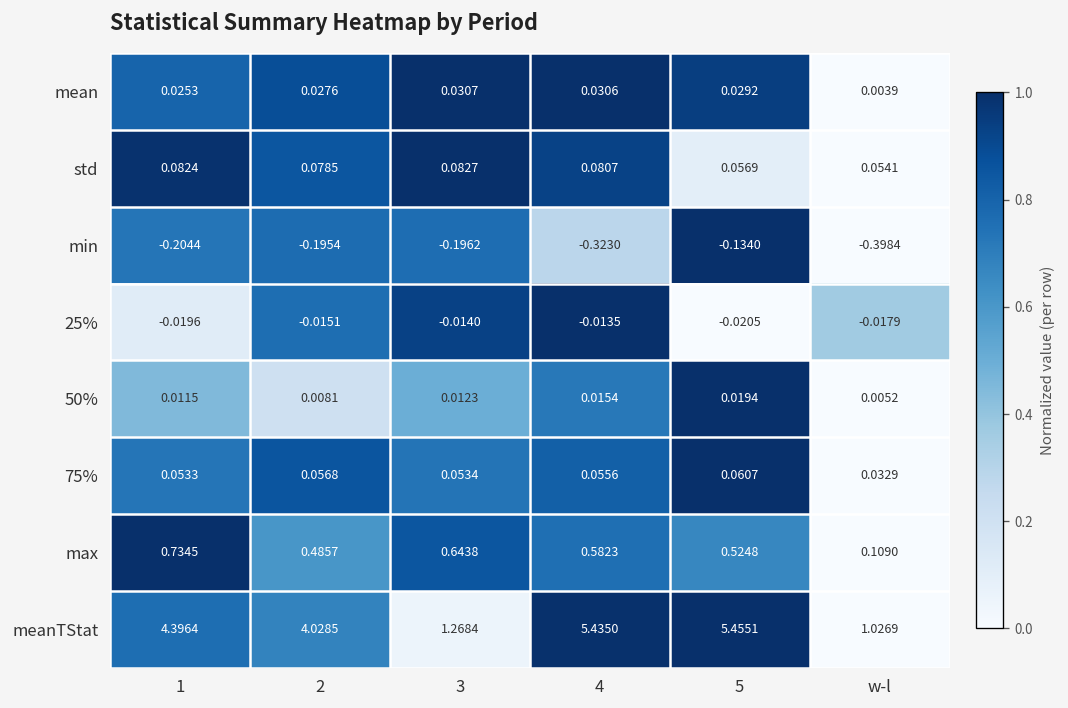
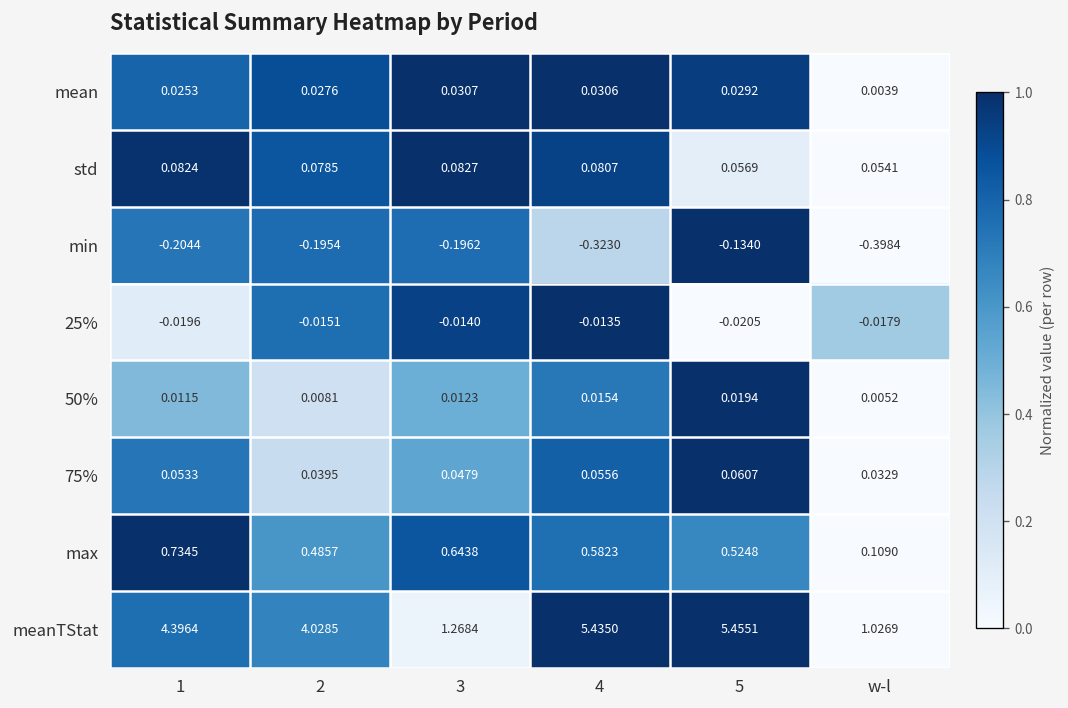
  {
    "mean": {
      "1": 0.0253,
      "2": 0.0276,
      "3": 0.0307,
      "4": 0.0306,
      "5": 0.0292,
      "w-l": 0.0039
    },
    "std": {
      "1": 0.0824,
      "2": 0.0785,
      "3": 0.0827,
      "4": 0.0807,
      "5": 0.0569,
      "w-l": 0.0541
    },
    "min": {
      "1": -0.2044,
      "2": -0.1954,
      "3": -0.1962,
      "4": -0.3230,
      "5": -0.1340,
      "w-l": -0.3984
    },
    "25%": {
      "1": -0.0196,
      "2": -0.0151,
      "3": -0.0140,
      "4": -0.0135,
      "5": -0.0205,
      "w-l": -0.0179
    },
    "50%": {
      "1": 0.0115,
      "2": 0.0081,
      "3": 0.0123,
      "4": 0.0154,
      "5": 0.0194,
      "w-l": 0.0052
    },
    "75%": {
      "1": 0.0533,
-     "2": 0.0568,
-     "3": 0.0534,
+     "2": 0.0395,
+     "3": 0.0479,
      "4": 0.0556,
      "5": 0.0607,
      "w-l": 0.0329
    },
    "max": {
      "1": 0.7345,
      "2": 0.4857,
      "3": 0.6438,
      "4": 0.5823,
      "5": 0.5248,
      "w-l": 0.1090
    },
    "meanTStat": {
      "1": 4.3964,
      "2": 4.0285,
      "3": 1.2684,
      "4": 5.4350,
      "5": 5.4551,
      "w-l": 1.0269
    }
  }
